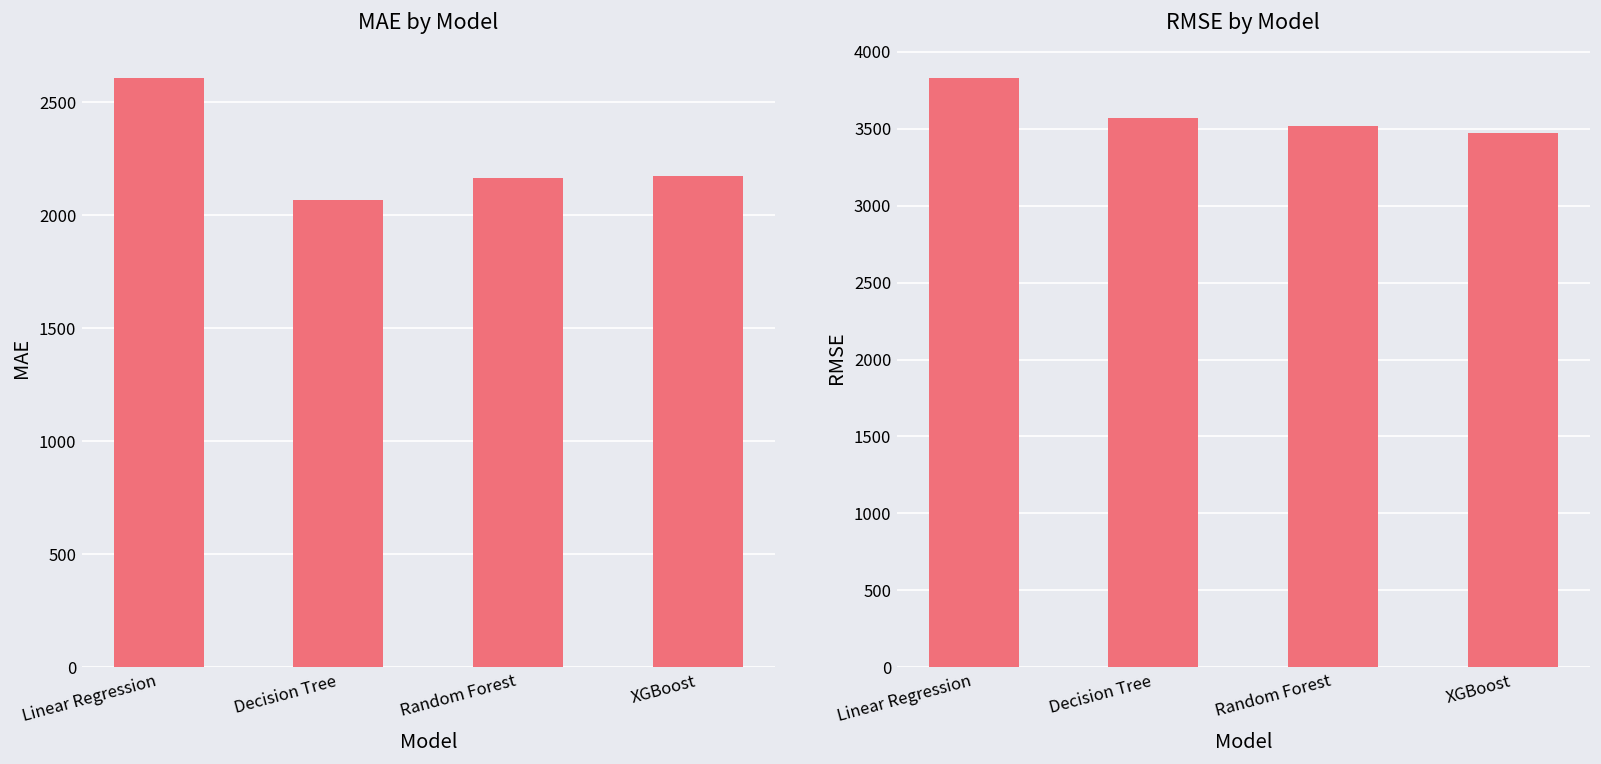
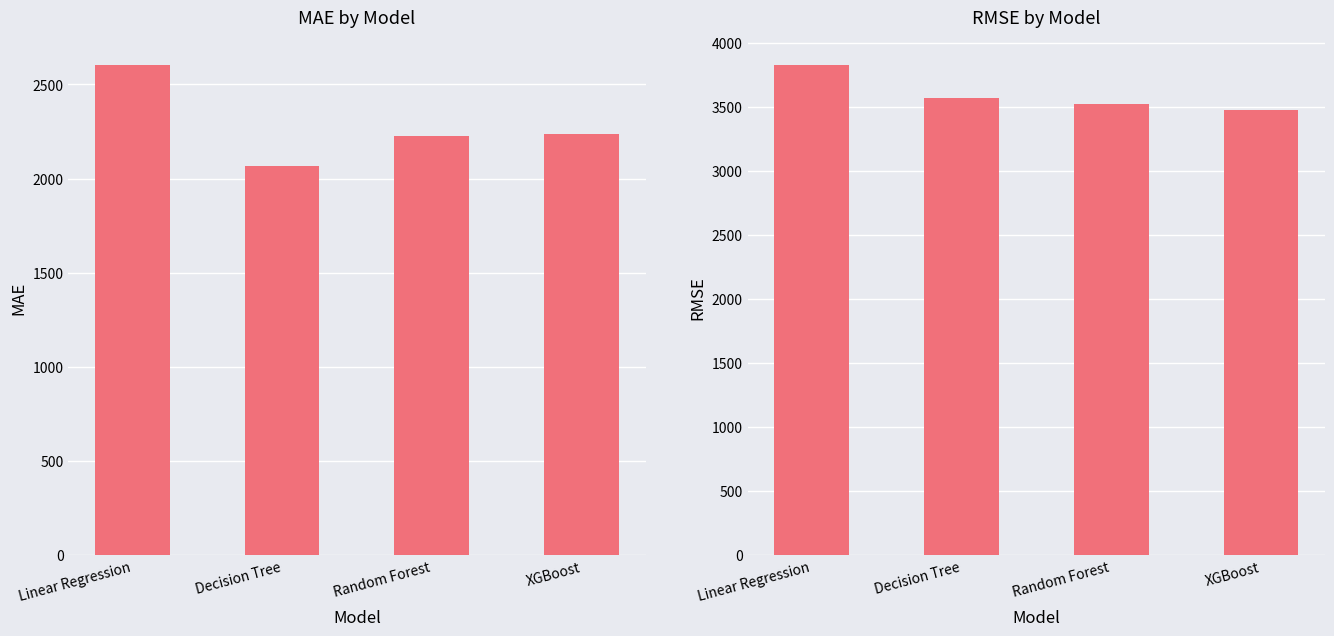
  {
    "MAE by Model": {
      "Linear Regression": 2610,
      "Decision Tree": 2070,
-     "Random Forest": 2170,
-     "XGBoost": 2170
+     "Random Forest": 2230,
+     "XGBoost": 2240
    },
    "RMSE by Model": {
      "Linear Regression": 3830,
      "Decision Tree": 3570,
      "Random Forest": 3520,
      "XGBoost": 3470
    }
  }
